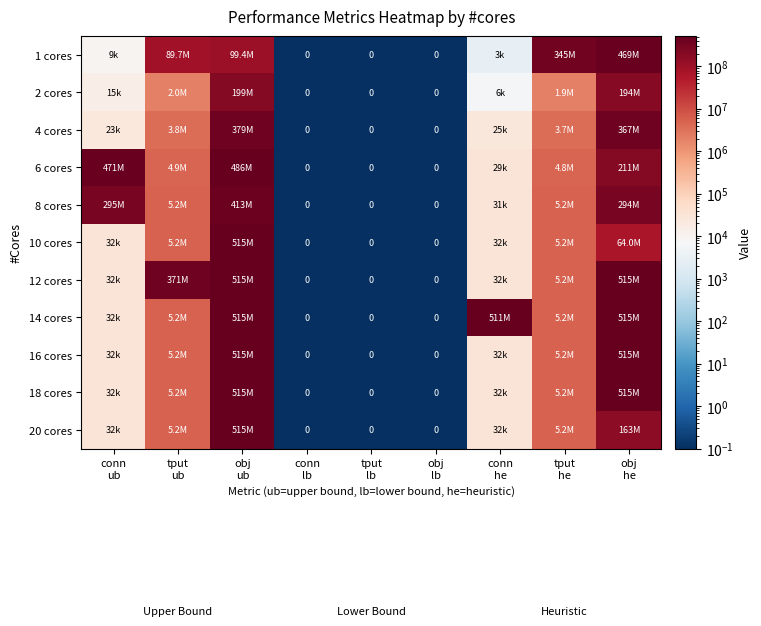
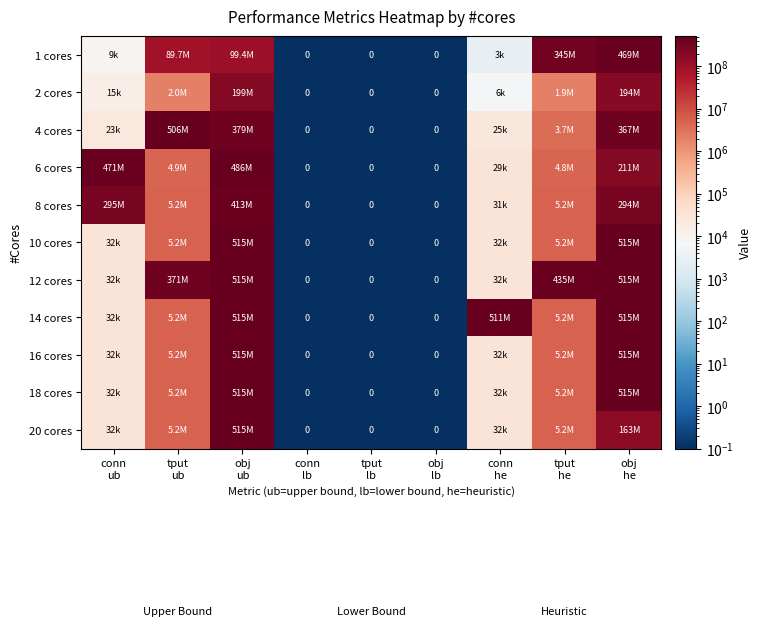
  {
    "1 cores": {
      "conn ub": "9k",
      "tput ub": "89.7M",
      "obj ub": "99.4M",
      "conn lb": "0",
      "tput lb": "0",
      "obj lb": "0",
      "conn he": "3k",
      "tput he": "345M",
      "obj he": "469M"
    },
    "2 cores": {
      "conn ub": "15k",
      "tput ub": "2.0M",
      "obj ub": "199M",
      "conn lb": "0",
      "tput lb": "0",
      "obj lb": "0",
      "conn he": "6k",
      "tput he": "1.9M",
      "obj he": "194M"
    },
    "4 cores": {
      "conn ub": "23k",
-     "tput ub": "3.8M",
+     "tput ub": "506M",
      "obj ub": "379M",
      "conn lb": "0",
      "tput lb": "0",
      "obj lb": "0",
      "conn he": "25k",
      "tput he": "3.7M",
      "obj he": "367M"
    },
    "6 cores": {
      "conn ub": "471M",
      "tput ub": "4.9M",
      "obj ub": "486M",
      "conn lb": "0",
      "tput lb": "0",
      "obj lb": "0",
      "conn he": "29k",
      "tput he": "4.8M",
      "obj he": "211M"
    },
    "8 cores": {
      "conn ub": "295M",
      "tput ub": "5.2M",
      "obj ub": "413M",
      "conn lb": "0",
      "tput lb": "0",
      "obj lb": "0",
      "conn he": "31k",
      "tput he": "5.2M",
      "obj he": "294M"
    },
    "10 cores": {
      "conn ub": "32k",
      "tput ub": "5.2M",
      "obj ub": "515M",
      "conn lb": "0",
      "tput lb": "0",
      "obj lb": "0",
      "conn he": "32k",
      "tput he": "5.2M",
-     "obj he": "64.0M"
+     "obj he": "515M"
    },
    "12 cores": {
      "conn ub": "32k",
      "tput ub": "371M",
      "obj ub": "515M",
      "conn lb": "0",
      "tput lb": "0",
      "obj lb": "0",
      "conn he": "32k",
-     "tput he": "5.2M",
+     "tput he": "435M",
      "obj he": "515M"
    },
    "14 cores": {
      "conn ub": "32k",
      "tput ub": "5.2M",
      "obj ub": "515M",
      "conn lb": "0",
      "tput lb": "0",
      "obj lb": "0",
      "conn he": "511M",
      "tput he": "5.2M",
      "obj he": "515M"
    },
    "16 cores": {
      "conn ub": "32k",
      "tput ub": "5.2M",
      "obj ub": "515M",
      "conn lb": "0",
      "tput lb": "0",
      "obj lb": "0",
      "conn he": "32k",
      "tput he": "5.2M",
      "obj he": "515M"
    },
    "18 cores": {
      "conn ub": "32k",
      "tput ub": "5.2M",
      "obj ub": "515M",
      "conn lb": "0",
      "tput lb": "0",
      "obj lb": "0",
      "conn he": "32k",
      "tput he": "5.2M",
      "obj he": "515M"
    },
    "20 cores": {
      "conn ub": "32k",
      "tput ub": "5.2M",
      "obj ub": "515M",
      "conn lb": "0",
      "tput lb": "0",
      "obj lb": "0",
      "conn he": "32k",
      "tput he": "5.2M",
      "obj he": "163M"
    }
  }
